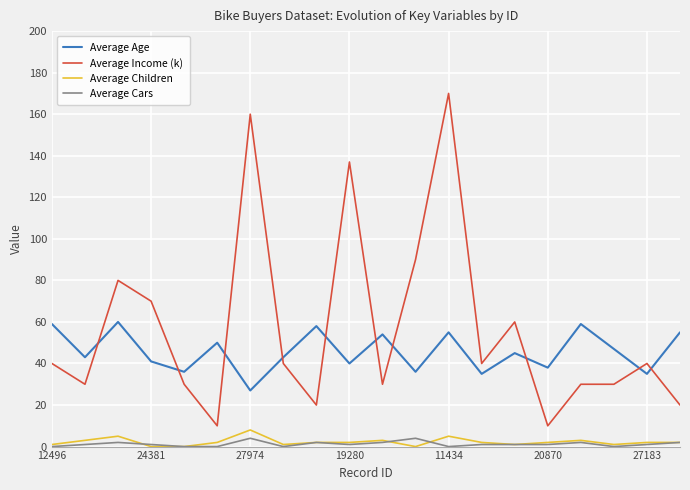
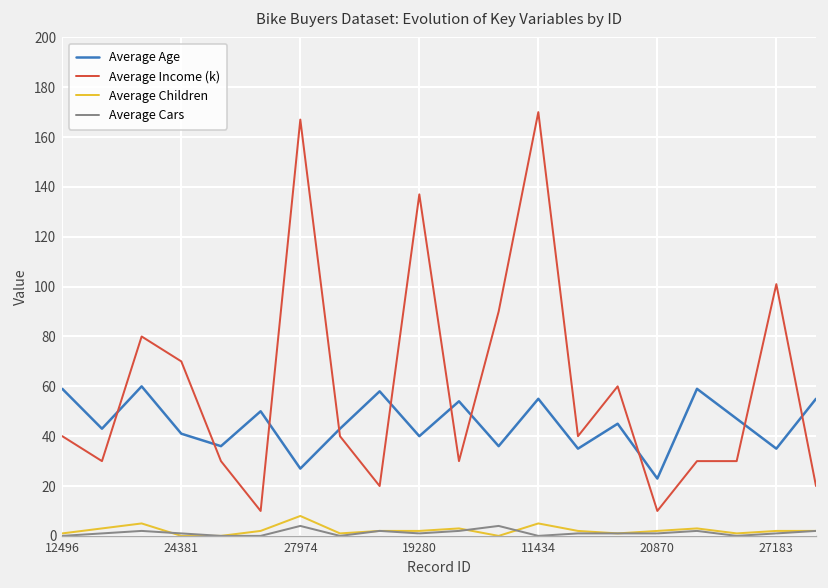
  {
    "Average Age": {
      "12496": 59,
      "24381": 41,
      "27974": 27,
      "19280": 40,
      "11434": 55,
-     "20870": 38,
+     "20870": 23,
      "27183": 35
    },
    "Average Income (k)": {
      "12496": 40,
      "24381": 70,
-     "27974": 160,
+     "27974": 167,
      "19280": 137,
      "11434": 170,
      "20870": 10,
-     "27183": 40
+     "27183": 101
    },
    "Average Children": {
      "27974": 8,
      "11434": 5
    },
    "Average Cars": {
      "27974": 4,
      "11434": 0
    }
  }
